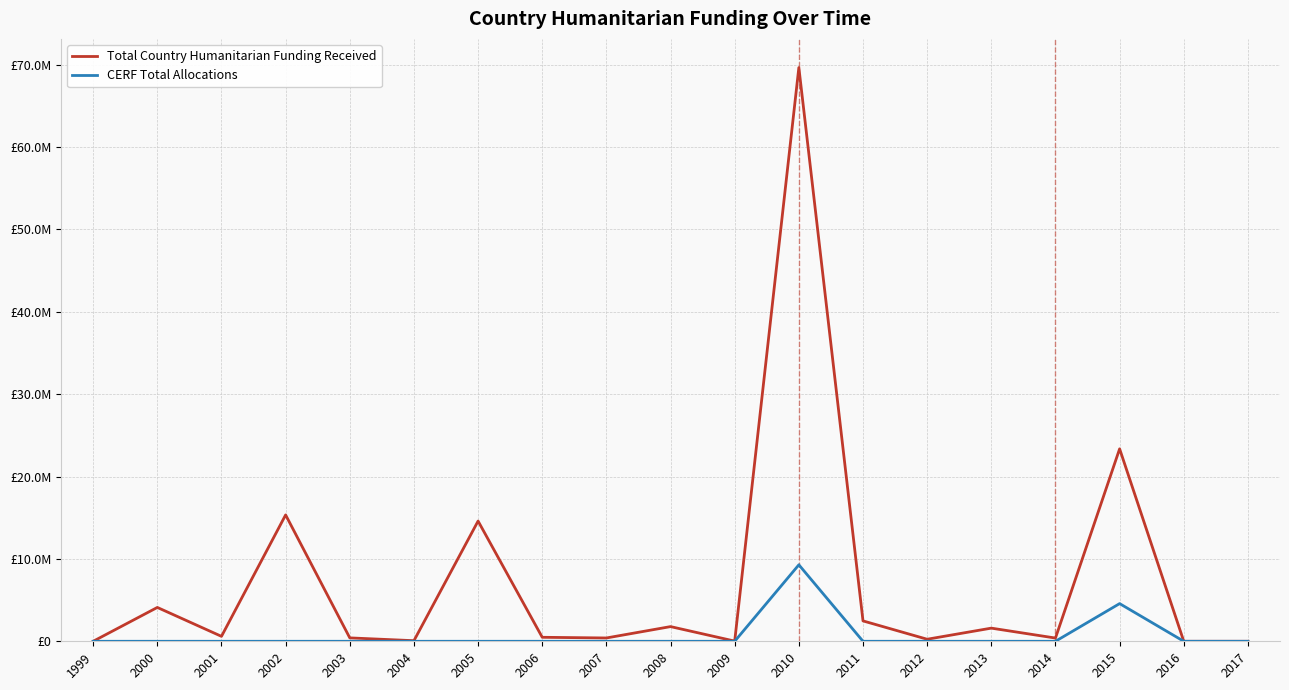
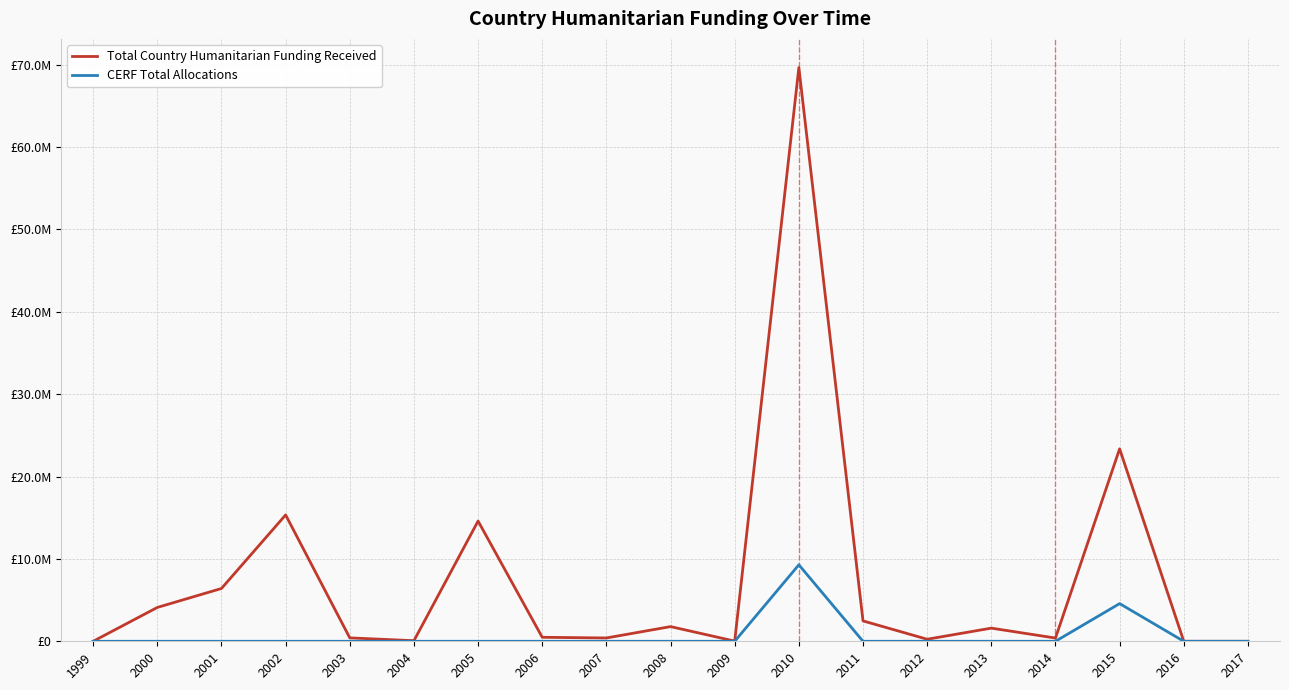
  {
    "Total Country Humanitarian Funding Received": {
      "2000": "£4000000",
-     "2001": "£1000000",
+     "2001": "£6000000",
      "2002": "£15000000",
      "2003": "£0",
      "2005": "£15000000",
      "2006": "£0",
      "2007": "£0",
      "2008": "£2000000",
      "2010": "£70000000",
      "2011": "£2000000",
      "2013": "£2000000",
      "2014": "£0",
      "2015": "£23000000"
    },
    "CERF Total Allocations": {
      "2000": "£0",
      "2001": "£0",
      "2002": "£0",
      "2003": "£0",
      "2005": "£0",
      "2006": "£0",
      "2007": "£0",
      "2008": "£0",
      "2010": "£9000000",
      "2011": "£0",
      "2013": "£0",
      "2014": "£0",
      "2015": "£5000000"
    }
  }
